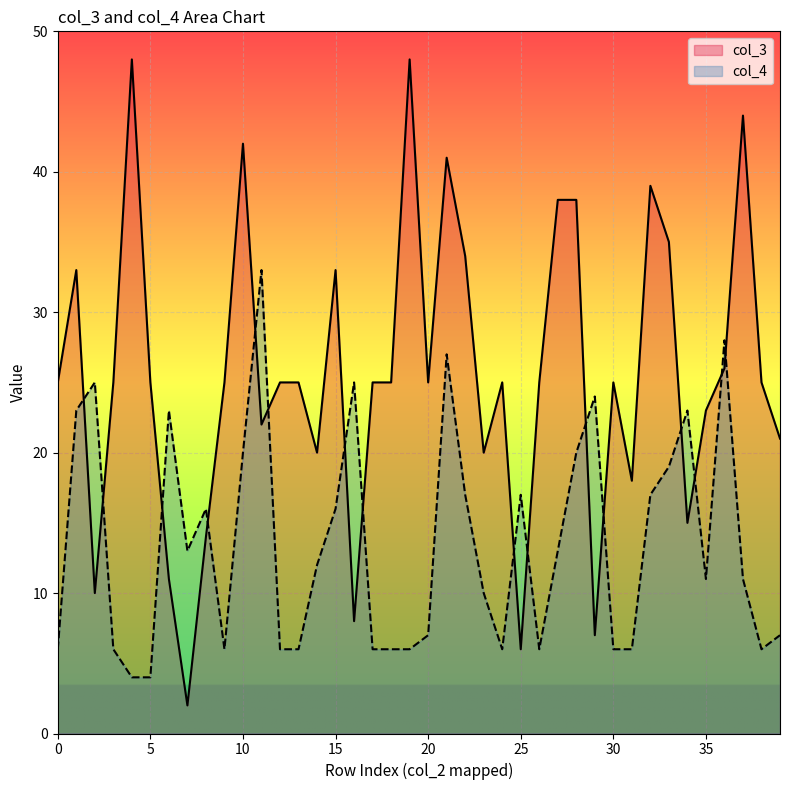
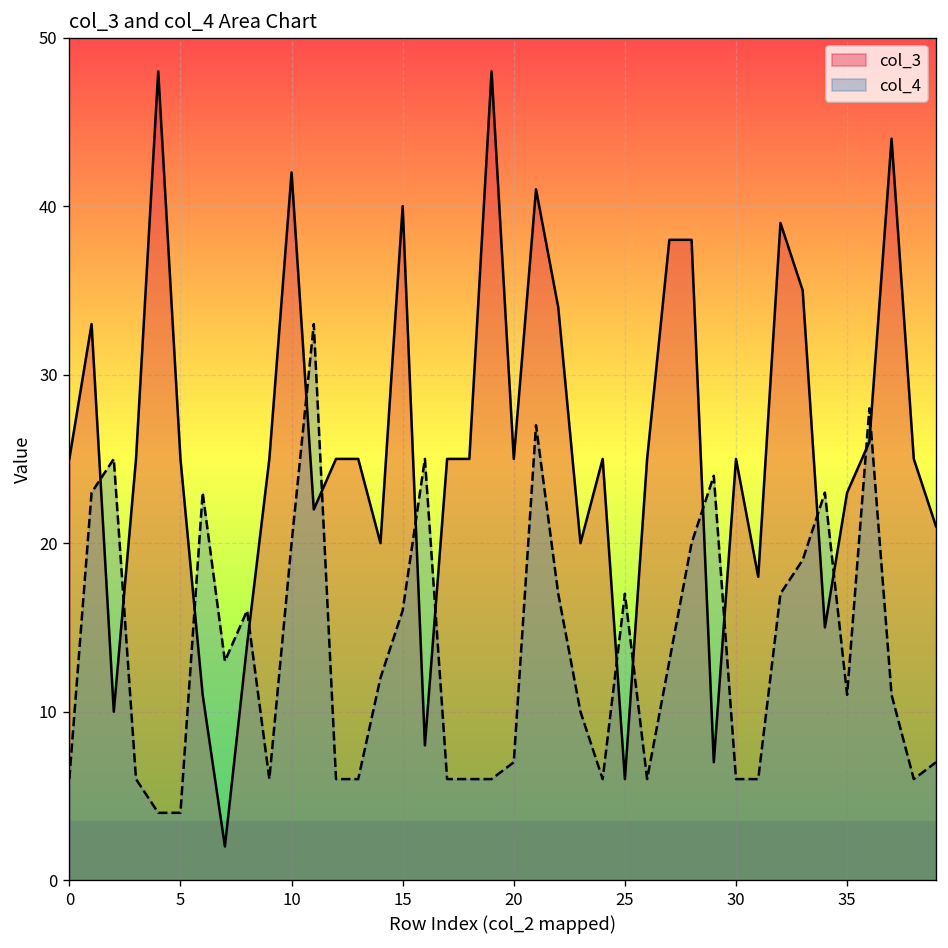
  {
    "col_3": {
      "0": 25,
      "5": 25,
      "10": 42,
-     "15": 33,
+     "15": 40,
      "20": 25,
      "25": 6,
      "30": 25,
      "35": 23
    },
    "col_4": {
      "0": 6,
      "5": 4,
      "10": 20,
      "15": 16,
      "20": 7,
      "25": 17,
      "30": 6,
      "35": 11
    }
  }
